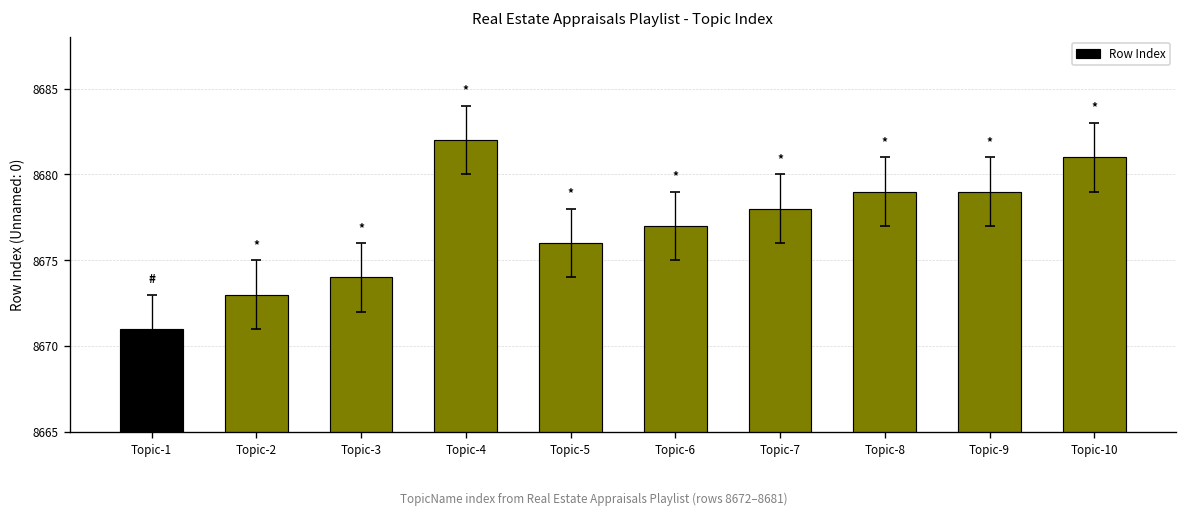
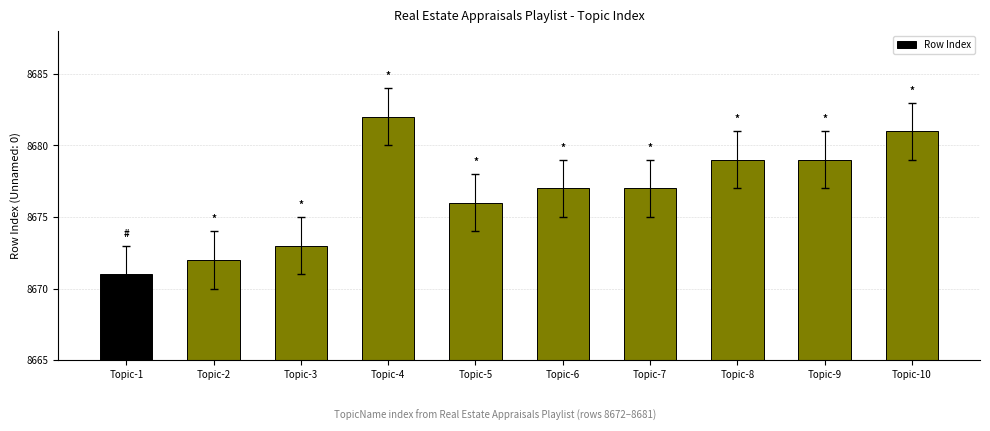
  {
    "Row Index": {
      "Topic-1": 8671,
-     "Topic-2": 8673,
-     "Topic-3": 8674,
+     "Topic-2": 8672,
+     "Topic-3": 8673,
      "Topic-4": 8682,
      "Topic-5": 8676,
      "Topic-6": 8677,
-     "Topic-7": 8678,
+     "Topic-7": 8677,
      "Topic-8": 8679,
      "Topic-9": 8679,
      "Topic-10": 8681
    }
  }
